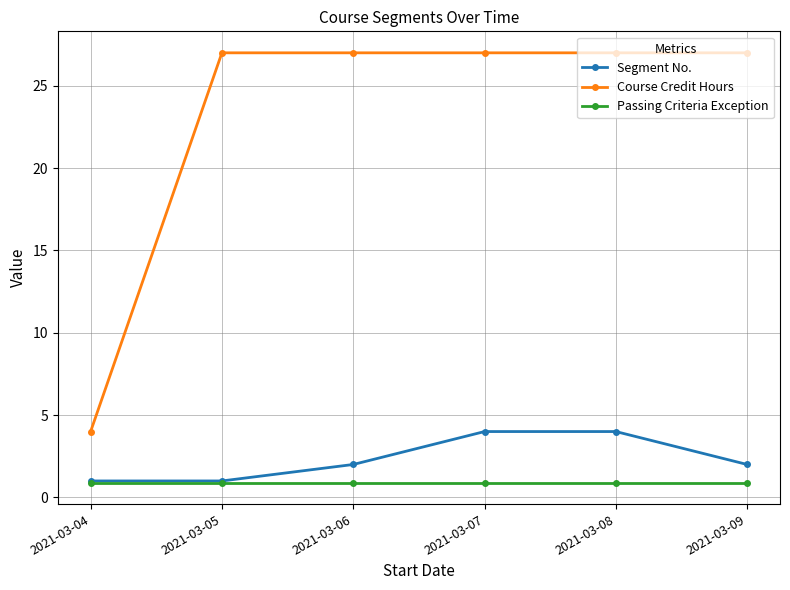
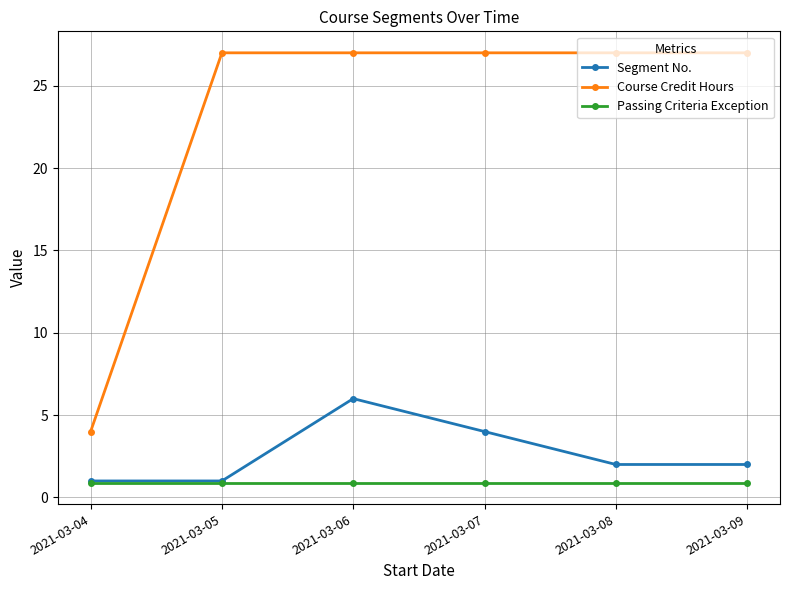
  {
    "Segment No.": {
-     "2021-03-06": 2,
+     "2021-03-06": 6,
      "2021-03-07": 4,
-     "2021-03-08": 4,
+     "2021-03-08": 2,
      "2021-03-09": 2
    },
    "Course Credit Hours": {
      "2021-03-04": 4,
      "2021-03-05": 27,
      "2021-03-06": 27,
      "2021-03-07": 27
    },
    "Passing Criteria Exception": {
      "2021-03-06": 1,
      "2021-03-07": 1,
      "2021-03-08": 1,
      "2021-03-09": 1
    }
  }
